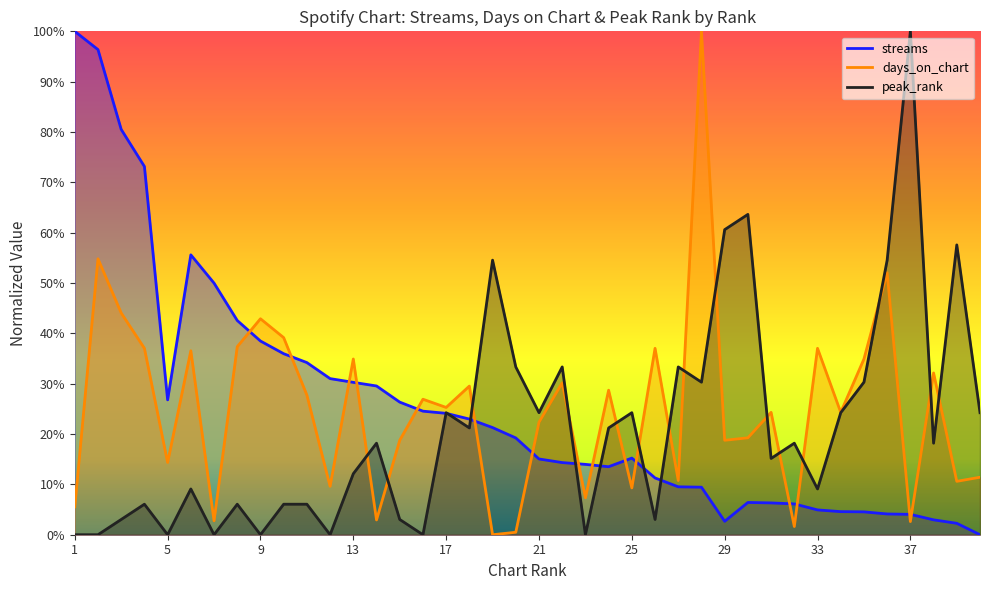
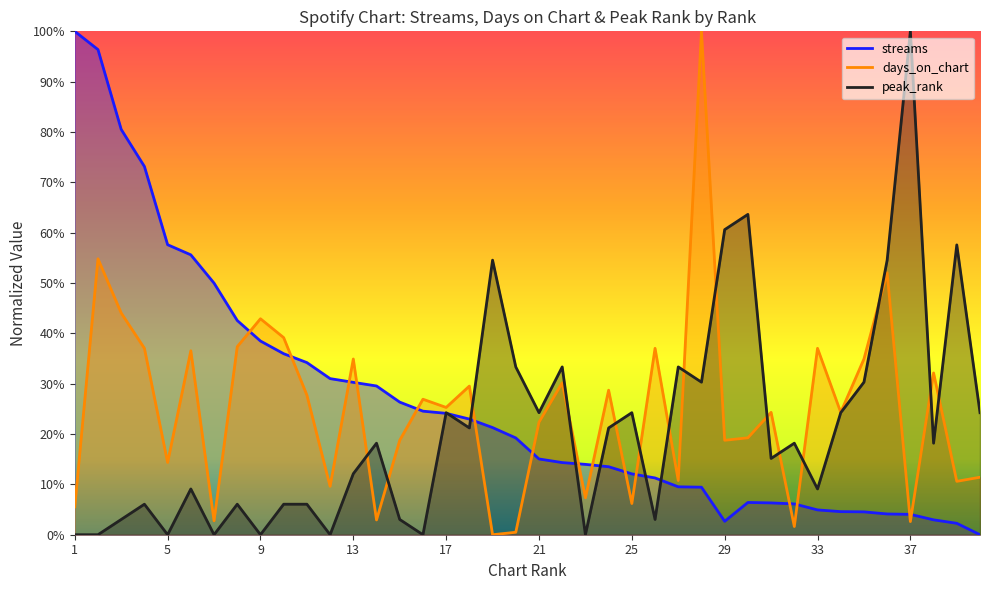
  {
    "streams": {
      "1": "100%",
-     "5": "27%",
+     "5": "58%",
      "9": "38%",
      "13": "30%",
      "21": "15%",
-     "25": "15%",
+     "25": "12%",
      "29": "3%",
      "33": "5%",
      "37": "4%"
    },
    "days_on_chart": {
      "1": "6%",
      "5": "14%",
      "9": "43%",
      "13": "35%",
      "17": "25%",
      "21": "22%",
-     "25": "9%",
+     "25": "6%",
      "29": "19%",
      "33": "37%",
      "37": "3%"
    },
    "peak_rank": {
      "1": "0%",
      "5": "0%",
      "9": "0%",
      "13": "12%",
      "21": "24%",
      "25": "24%",
      "29": "61%",
      "33": "9%",
      "37": "100%"
    }
  }
